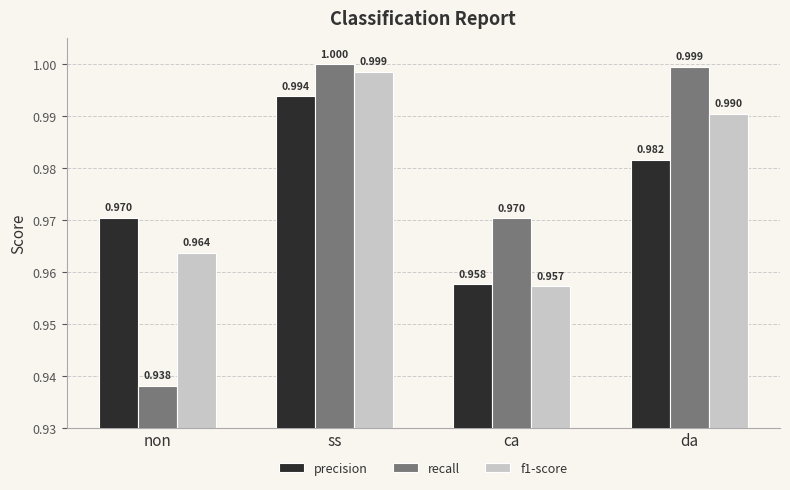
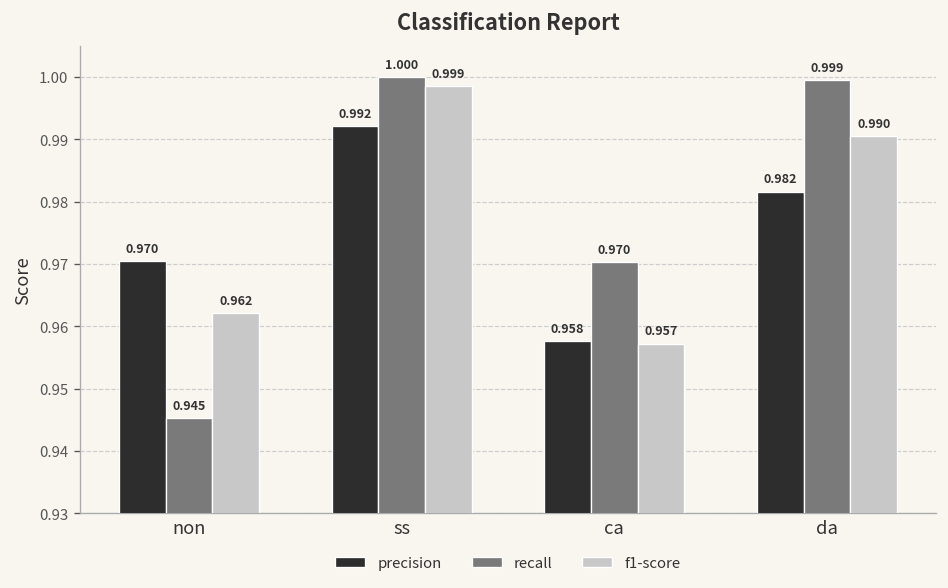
  {
    "precision": {
      "non": 0.970,
-     "ss": 0.994,
+     "ss": 0.992,
      "ca": 0.958,
      "da": 0.982
    },
    "recall": {
-     "non": 0.938,
+     "non": 0.945,
      "ss": 1.000,
      "ca": 0.970,
      "da": 0.999
    },
    "f1-score": {
-     "non": 0.964,
+     "non": 0.962,
      "ss": 0.999,
      "ca": 0.957,
      "da": 0.990
    }
  }
